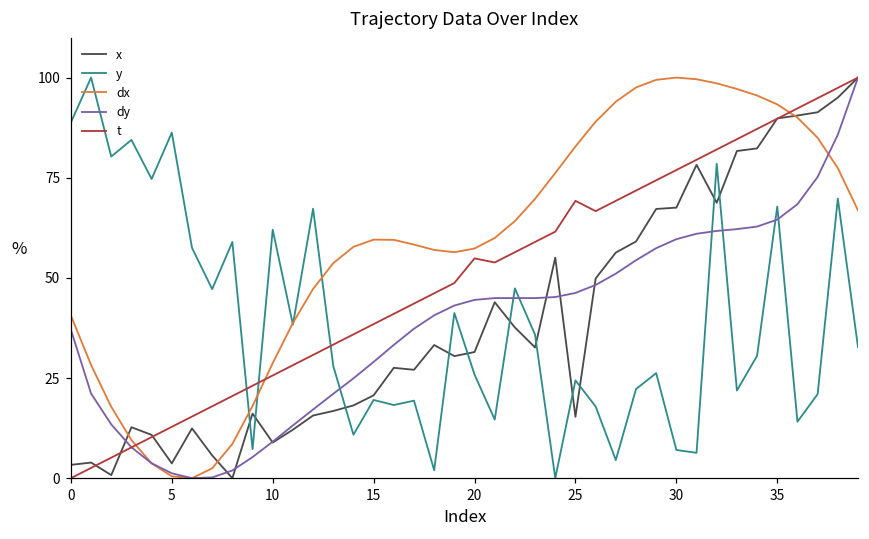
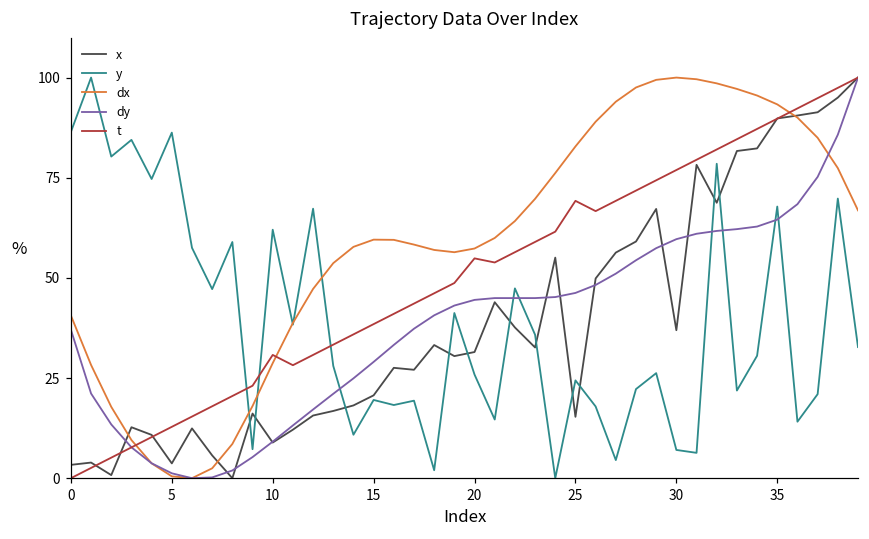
  {
    "x": {
      "0": 3,
      "5": 4,
      "15": 21,
      "20": 31,
      "25": 15,
-     "30": 68
+     "30": 37
    },
    "y": {
-     "0": 89,
+     "0": 86,
      "5": 86,
      "10": 62,
      "15": 20,
      "20": 26,
      "25": 24,
      "30": 7,
      "35": 68
    },
    "dx": {
      "0": 41,
      "5": 0,
      "10": 29,
      "15": 60,
      "20": 57,
      "25": 83,
      "30": 100,
      "35": 93
    },
    "dy": {
      "0": 37,
      "5": 1,
      "15": 29,
      "20": 45,
      "25": 46,
      "30": 60,
      "35": 65
    },
    "t": {
      "0": 0,
      "5": 13,
-     "10": 26,
+     "10": 31,
      "15": 38,
      "20": 55,
      "25": 69,
      "30": 77
    }
  }
